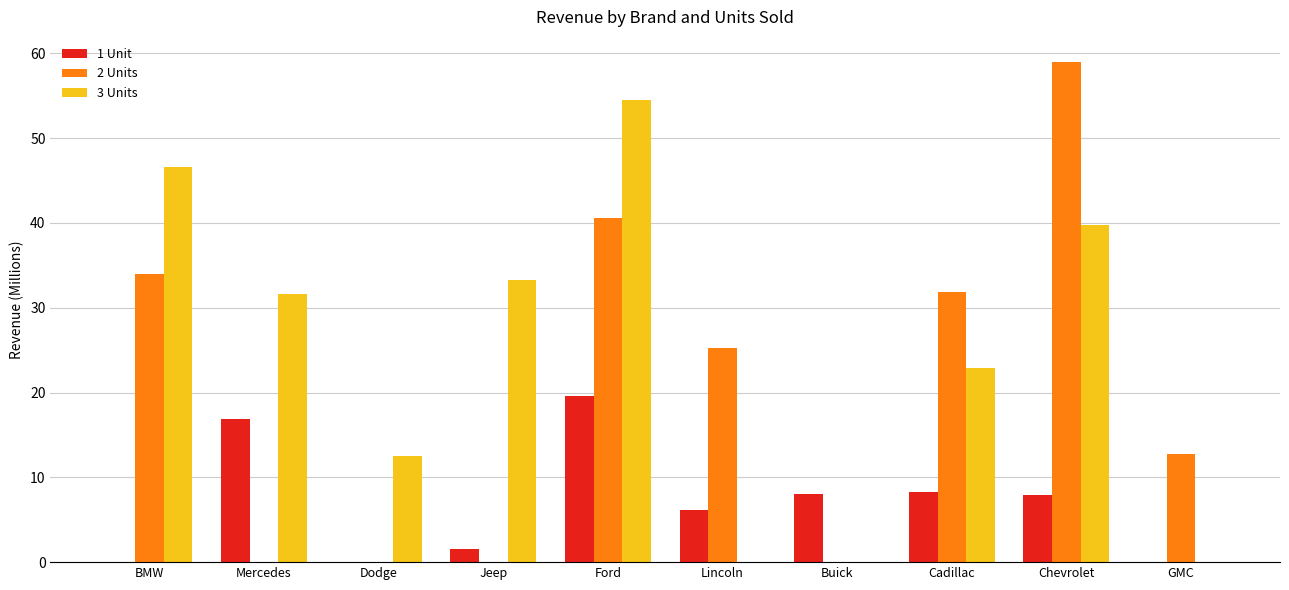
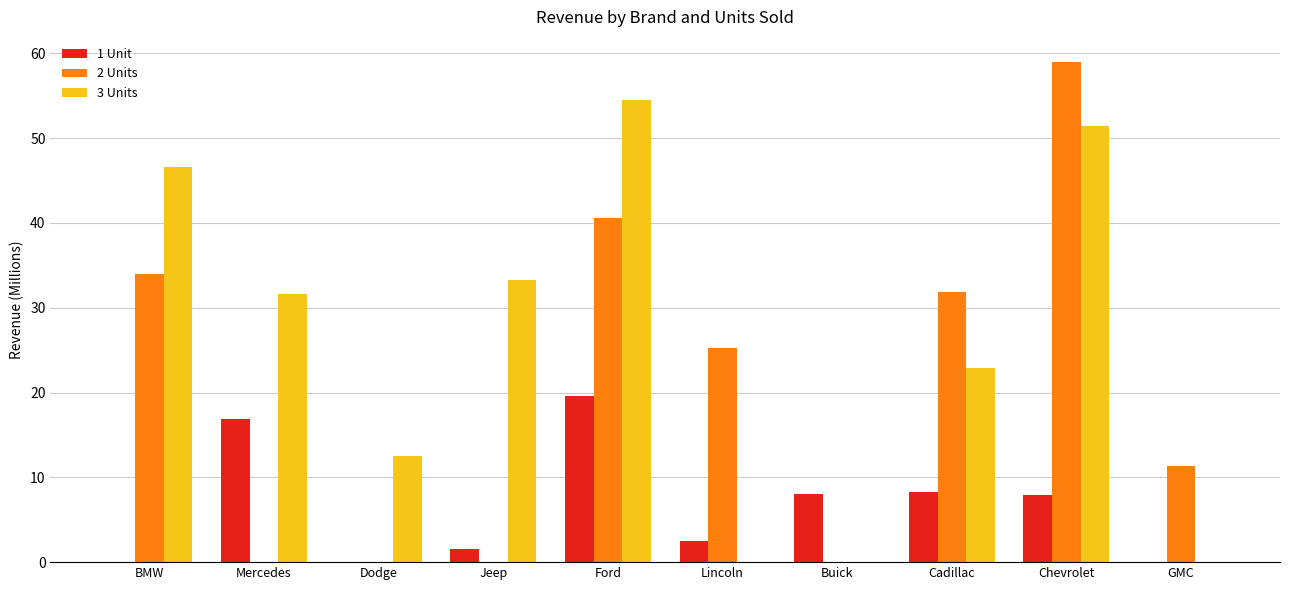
  {
    "1 Unit": {
      "BMW": 0,
      "Mercedes": 17,
      "Dodge": 0,
      "Jeep": 2,
      "Ford": 20,
-     "Lincoln": 6,
+     "Lincoln": 2,
      "Buick": 8,
      "Cadillac": 8,
      "Chevrolet": 8,
      "GMC": 0
    },
    "2 Units": {
      "BMW": 34,
      "Mercedes": 0,
      "Dodge": 0,
      "Jeep": 0,
      "Ford": 41,
      "Lincoln": 25,
      "Buick": 0,
      "Cadillac": 32,
      "Chevrolet": 59,
-     "GMC": 13
+     "GMC": 11
    },
    "3 Units": {
      "BMW": 47,
      "Mercedes": 32,
      "Dodge": 12,
      "Jeep": 33,
      "Ford": 55,
      "Lincoln": 0,
      "Buick": 0,
      "Cadillac": 23,
-     "Chevrolet": 40,
+     "Chevrolet": 51,
      "GMC": 0
    }
  }
